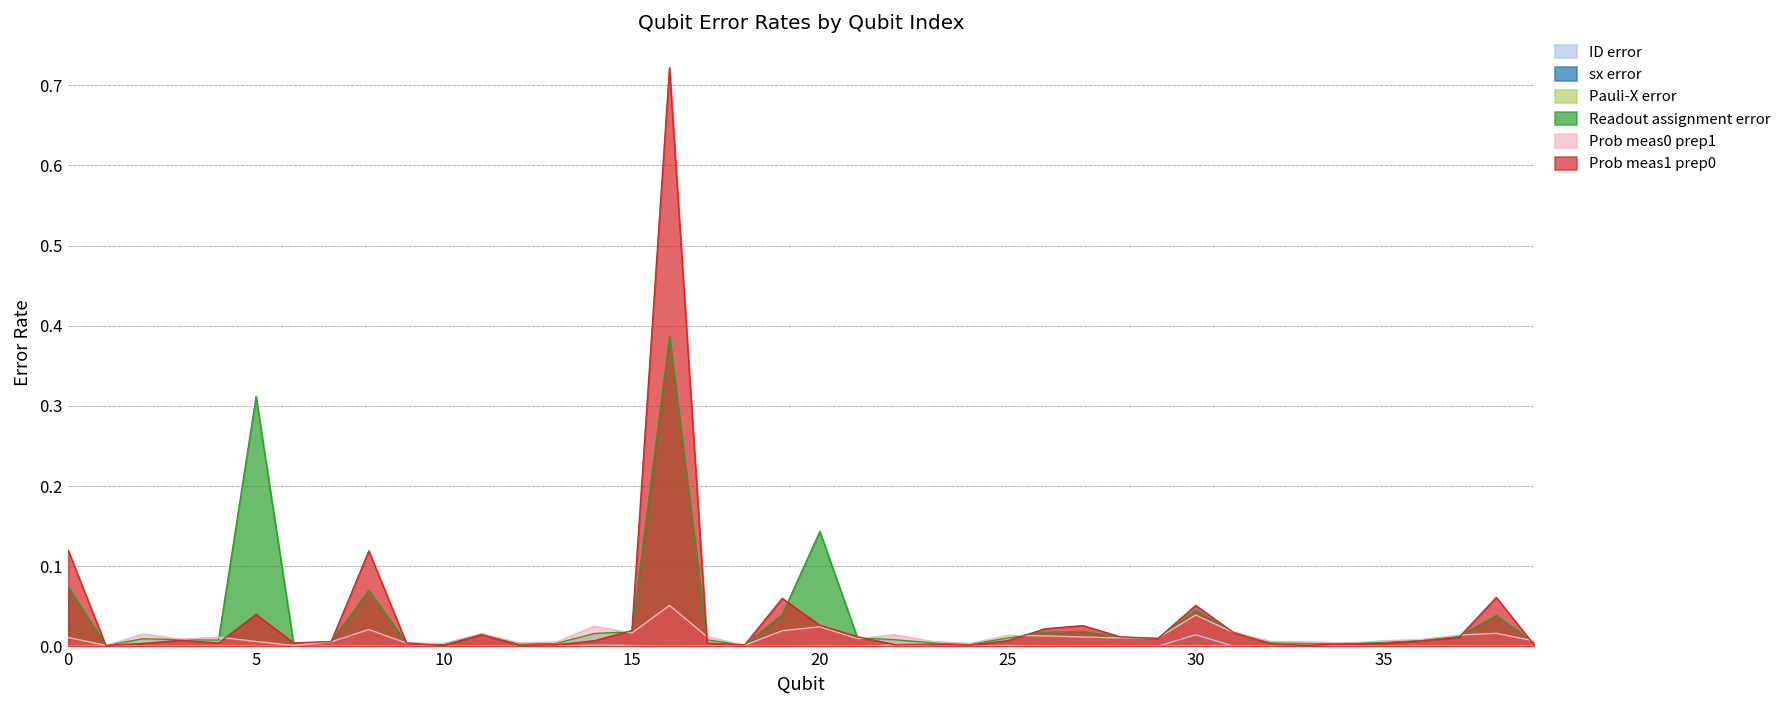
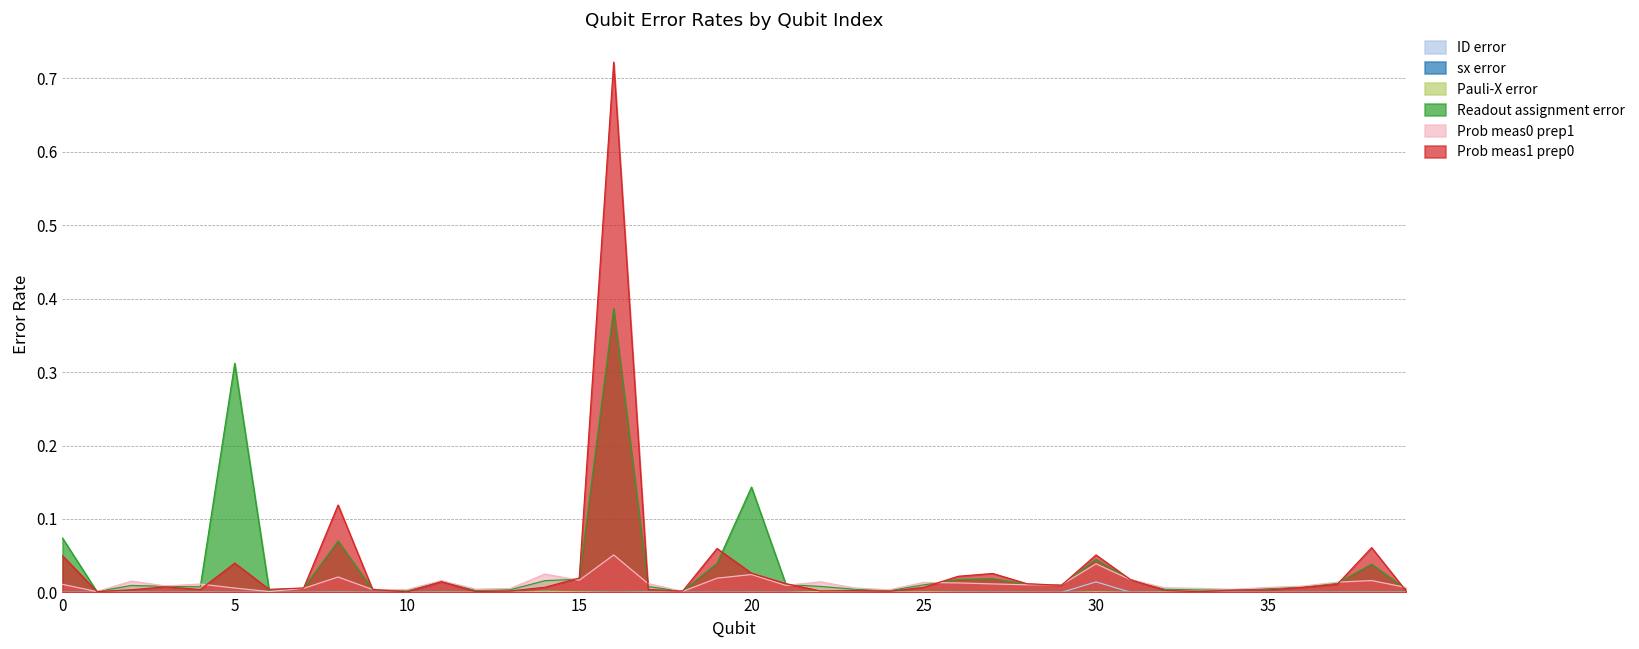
  {
    "ID error": {
      "30": 0.01
    },
    "Pauli-X error": {
      "30": 0.00
    },
    "Readout assignment error": {
      "0": 0.07,
      "5": 0.31,
      "20": 0.14,
      "30": 0.05
    },
    "Prob meas0 prep1": {
      "0": 0.01,
      "5": 0.01,
      "30": 0.04
    },
    "Prob meas1 prep0": {
-     "0": 0.12,
+     "0": 0.05,
      "5": 0.04,
      "30": 0.05
    }
  }
